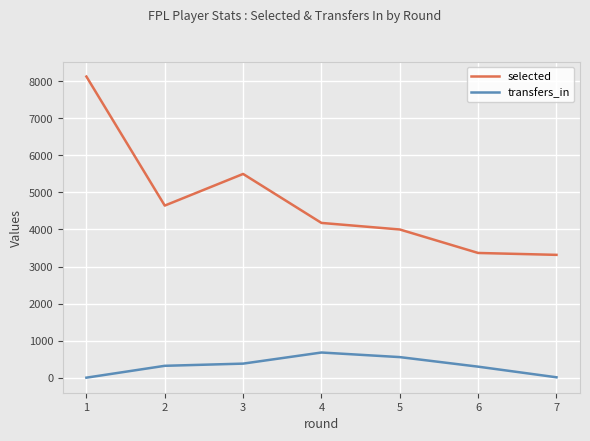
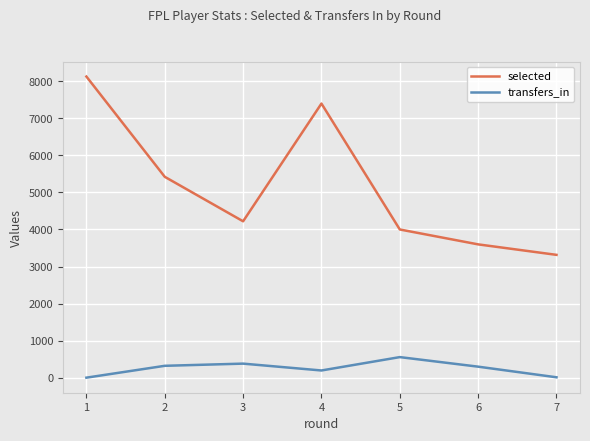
  {
    "selected": {
      "1": 8100,
-     "2": 4600,
-     "3": 5500,
-     "4": 4200,
+     "2": 5400,
+     "3": 4200,
+     "4": 7400,
      "5": 4000,
-     "6": 3400,
+     "6": 3600,
      "7": 3300
    },
    "transfers_in": {
      "1": 0,
      "2": 300,
      "3": 400,
-     "4": 700,
+     "4": 200,
      "5": 600,
      "6": 300,
      "7": 0
    }
  }
